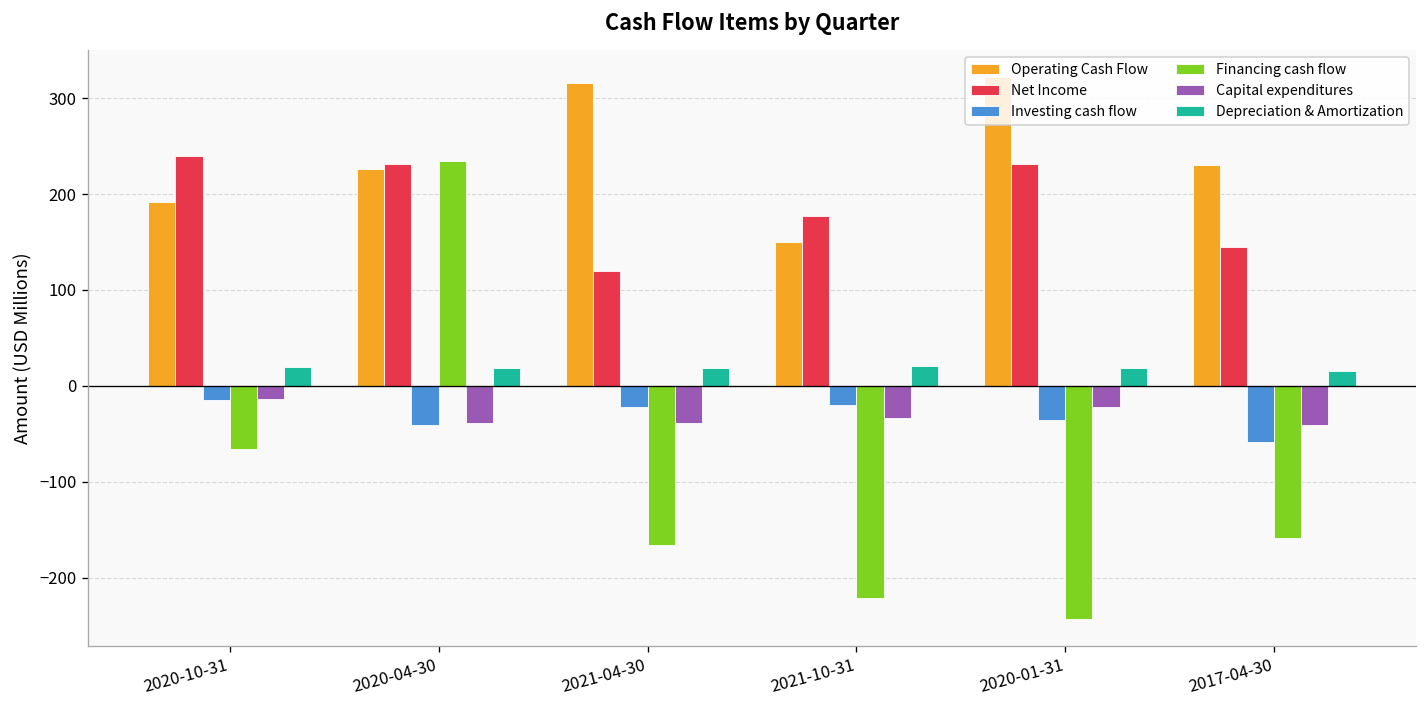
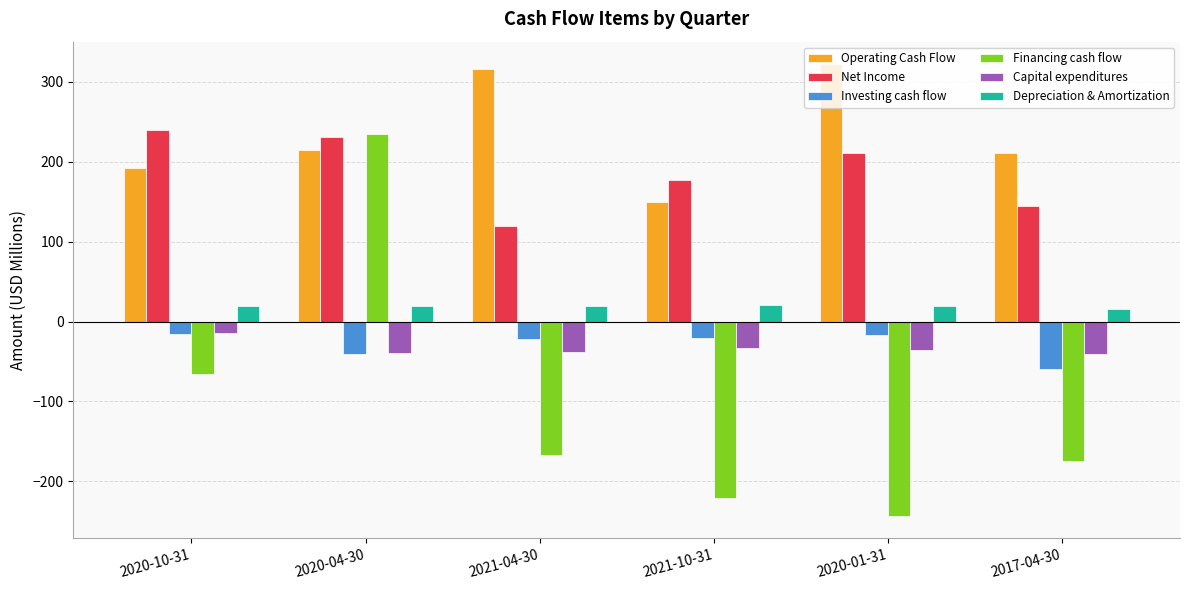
  {
    "Operating Cash Flow": {
      "2020-10-31": 190,
-     "2020-04-30": 230,
+     "2020-04-30": 220,
      "2021-04-30": 320,
      "2021-10-31": 150,
-     "2017-04-30": 230
+     "2017-04-30": 210
    },
    "Net Income": {
      "2020-10-31": 240,
      "2020-04-30": 230,
      "2021-04-30": 120,
      "2021-10-31": 180,
-     "2020-01-31": 230,
+     "2020-01-31": 210,
      "2017-04-30": 150
    },
    "Investing cash flow": {
      "2020-10-31": -20,
      "2020-04-30": -40,
      "2021-04-30": -20,
      "2021-10-31": -20,
-     "2020-01-31": -40,
+     "2020-01-31": -20,
      "2017-04-30": -60
    },
    "Financing cash flow": {
      "2020-10-31": -70,
      "2020-04-30": 240,
      "2021-04-30": -170,
      "2021-10-31": -220,
      "2020-01-31": -240,
-     "2017-04-30": -160
+     "2017-04-30": -170
    },
    "Capital expenditures": {
      "2020-10-31": -10,
      "2020-04-30": -40,
      "2021-04-30": -40,
      "2021-10-31": -30,
-     "2020-01-31": -20,
+     "2020-01-31": -40,
      "2017-04-30": -40
    },
    "Depreciation & Amortization": {
      "2020-10-31": 20,
      "2020-04-30": 20,
      "2021-04-30": 20,
      "2021-10-31": 20,
      "2020-01-31": 20,
      "2017-04-30": 20
    }
  }
